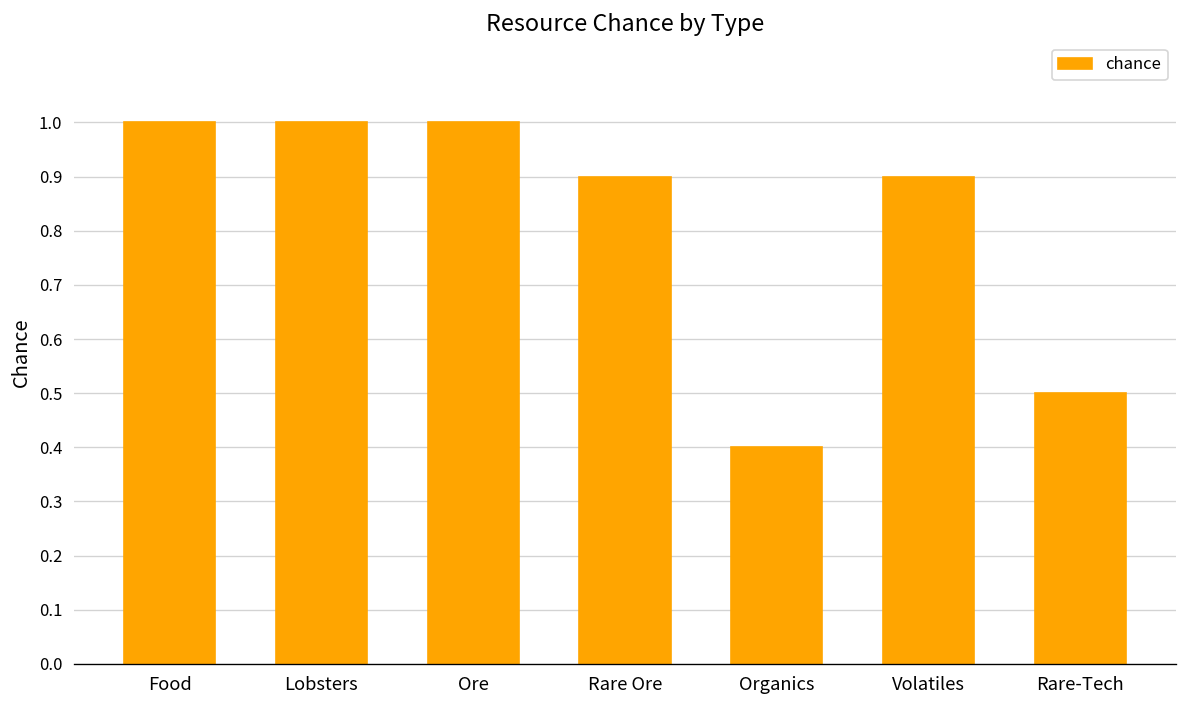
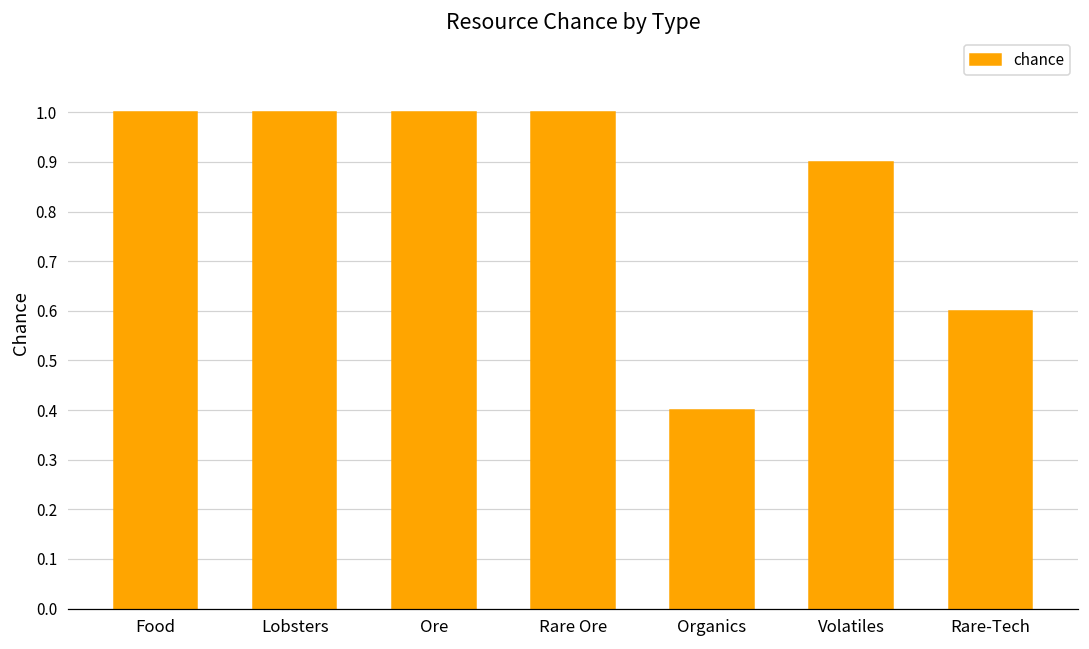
  {
    "Food": 1.0,
    "Lobsters": 1.0,
    "Ore": 1.0,
-   "Rare Ore": 0.9,
+   "Rare Ore": 1.0,
    "Organics": 0.4,
    "Volatiles": 0.9,
-   "Rare-Tech": 0.5
+   "Rare-Tech": 0.6
  }
